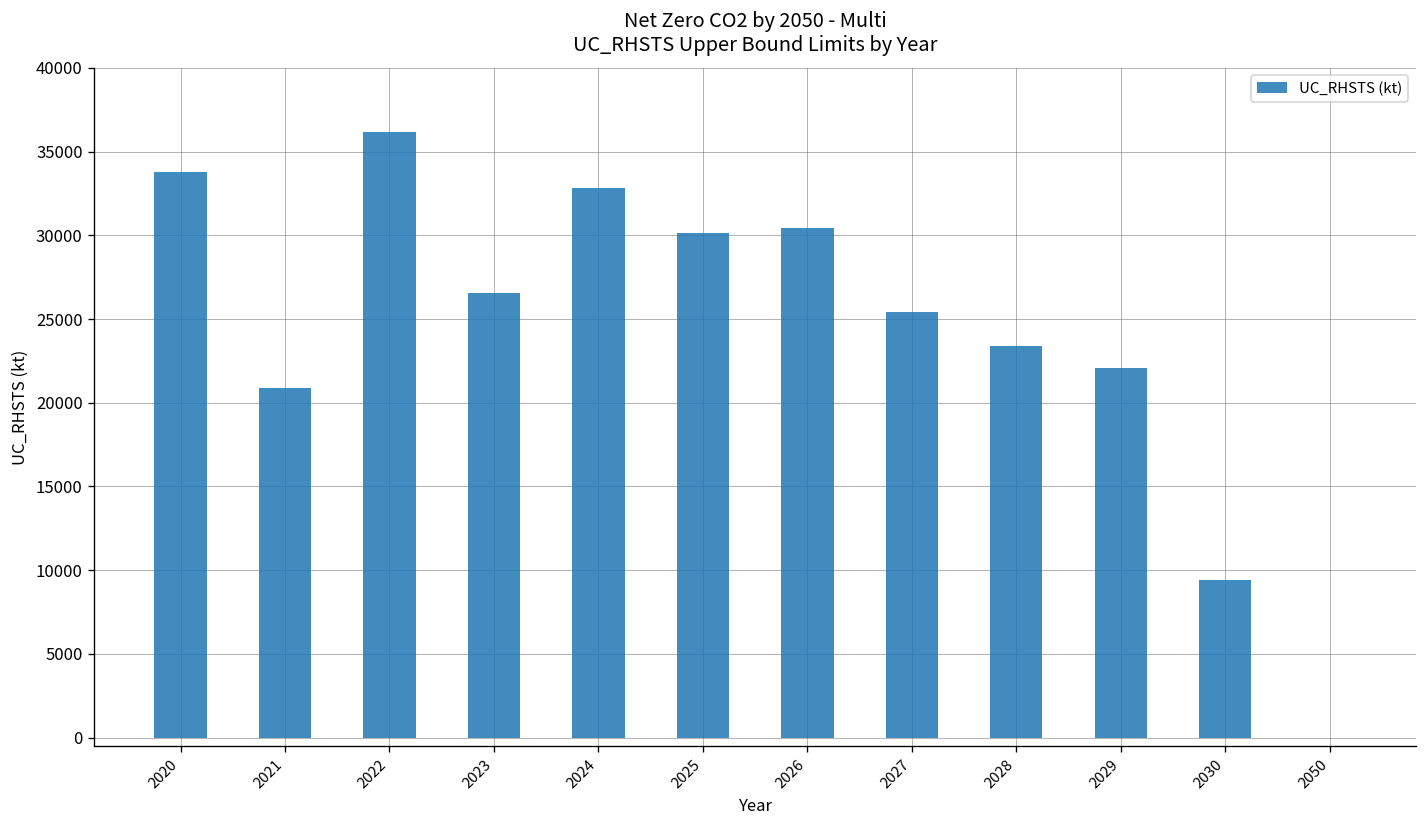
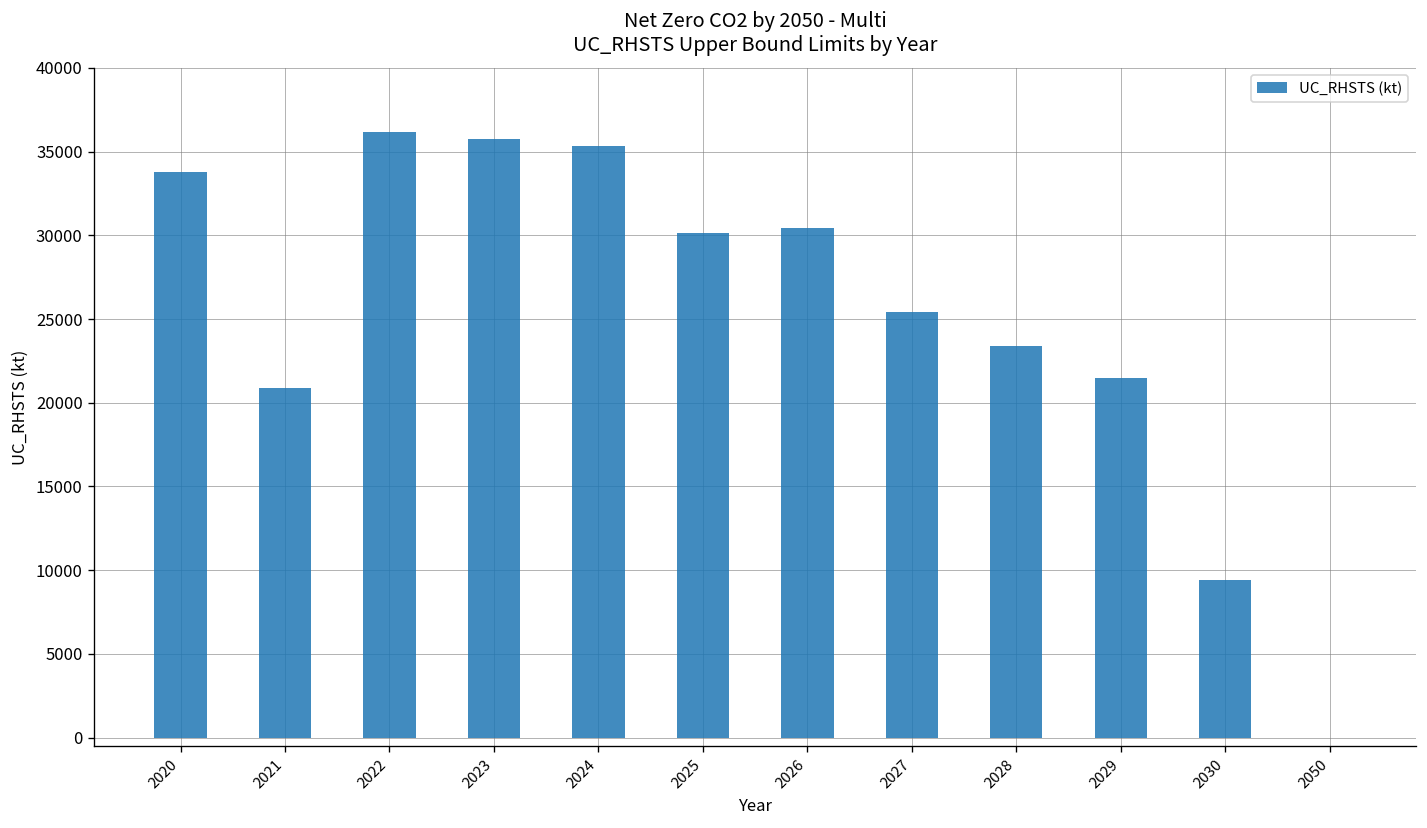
  {
    "2020": 33800,
    "2021": 20900,
    "2022": 36200,
-   "2023": 26600,
-   "2024": 32800,
+   "2023": 35700,
+   "2024": 35300,
    "2025": 30200,
    "2026": 30500,
    "2027": 25400,
    "2028": 23400,
-   "2029": 22100,
+   "2029": 21500,
    "2030": 9400,
    "2050": 0
  }
